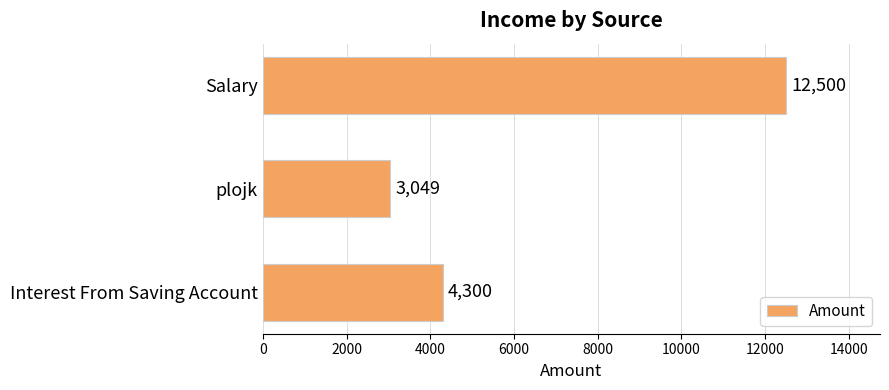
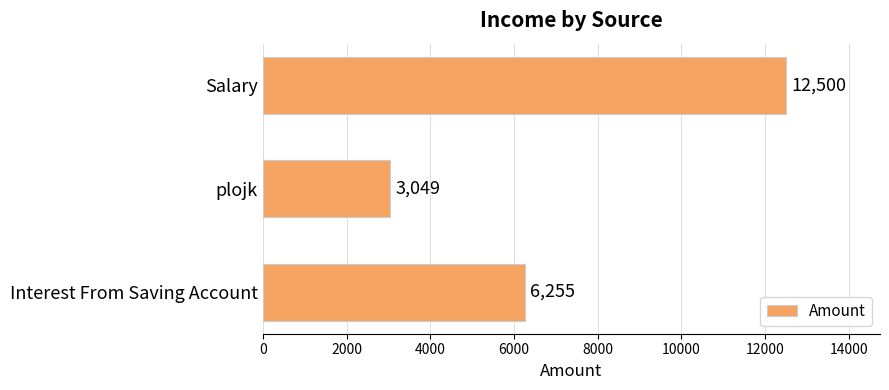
  {
    "Salary": "12,500",
    "plojk": "3,049",
-   "Interest From Saving Account": "4,300"
+   "Interest From Saving Account": "6,255"
  }
